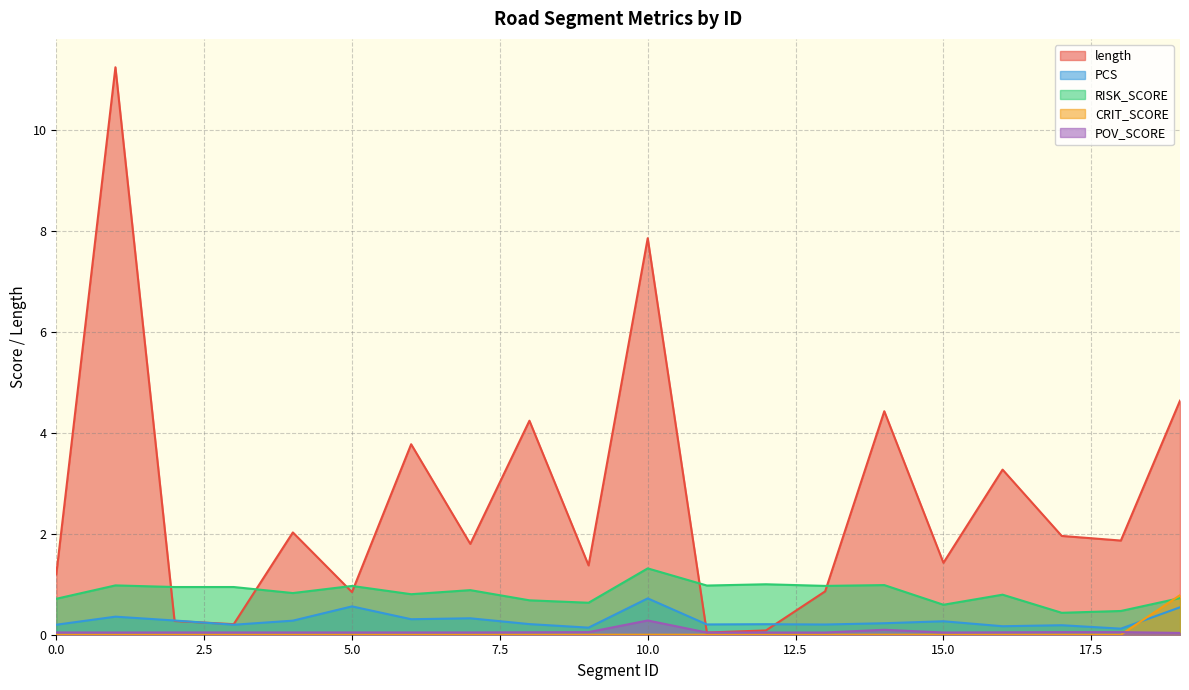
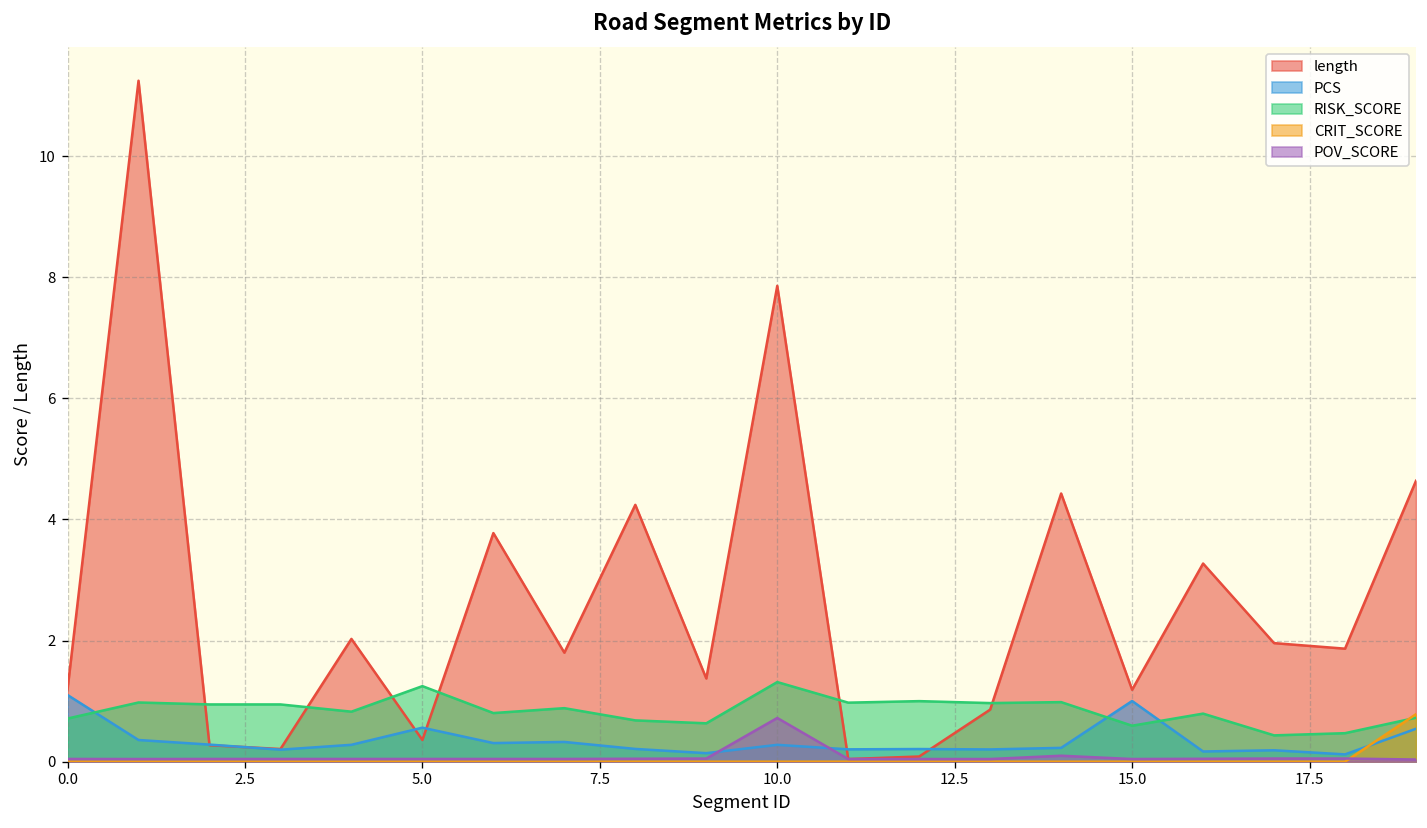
  {
    "length": {
      "0.0": 1.2,
-     "5.0": 0.8,
+     "5.0": 0.4,
      "10.0": 7.9,
-     "15.0": 1.4
+     "15.0": 1.2
    },
    "PCS": {
-     "0.0": 0.2,
+     "0.0": 1.1,
      "5.0": 0.6,
-     "10.0": 0.7,
-     "15.0": 0.3
+     "10.0": 0.3,
+     "15.0": 1.0
    },
    "RISK_SCORE": {
      "0.0": 0.7,
-     "5.0": 1.0,
+     "5.0": 1.2,
      "10.0": 1.3,
      "15.0": 0.6
    },
    "CRIT_SCORE": {
      "10.0": 0.0
    },
    "POV_SCORE": {
-     "10.0": 0.3
+     "10.0": 0.7
    }
  }
